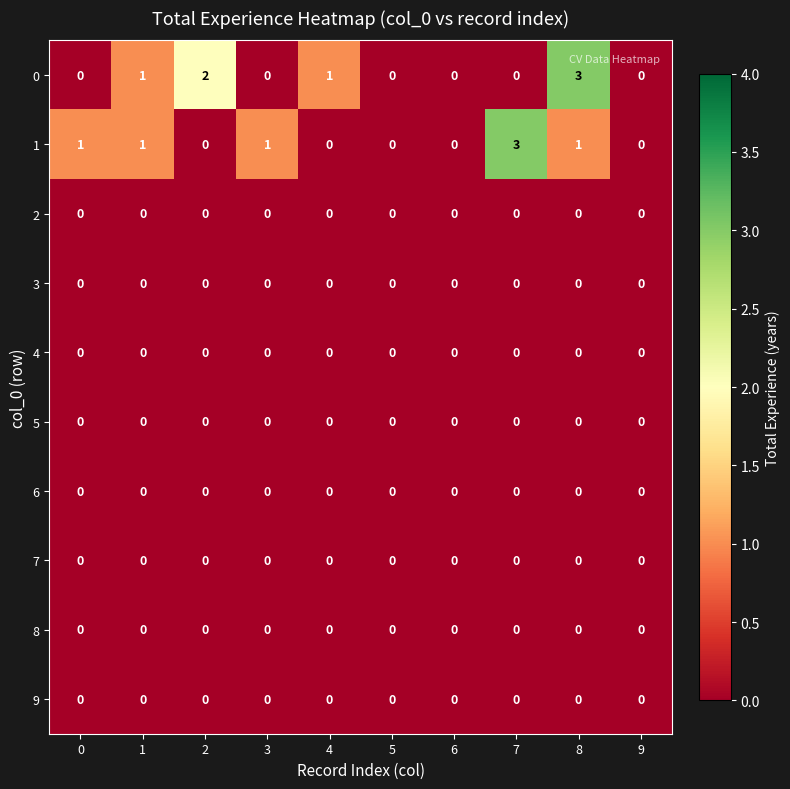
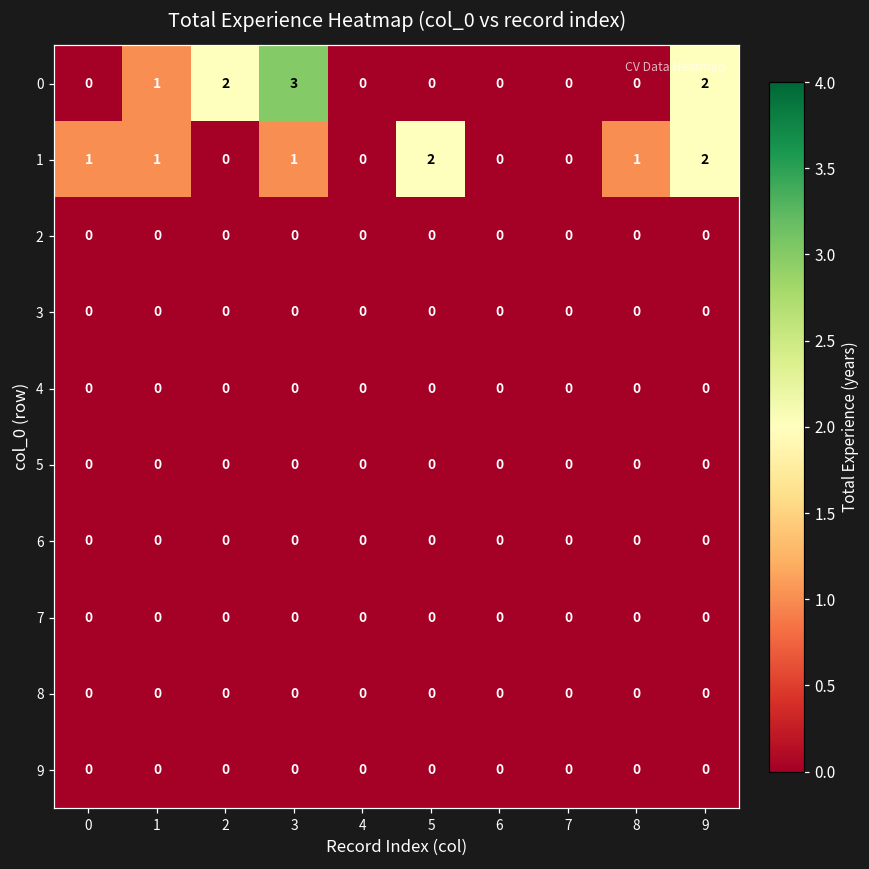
  {
    "0": {
      "0": 0,
      "1": 1,
      "2": 2,
-     "3": 0,
-     "4": 1,
+     "3": 3,
+     "4": 0,
      "5": 0,
      "6": 0,
      "7": 0,
-     "8": 3,
-     "9": 0
+     "8": 0,
+     "9": 2
    },
    "1": {
      "0": 1,
      "1": 1,
      "2": 0,
      "3": 1,
      "4": 0,
-     "5": 0,
+     "5": 2,
      "6": 0,
-     "7": 3,
+     "7": 0,
      "8": 1,
-     "9": 0
+     "9": 2
    },
    "2": {
      "0": 0,
      "1": 0,
      "2": 0,
      "3": 0,
      "4": 0,
      "5": 0,
      "6": 0,
      "7": 0,
      "8": 0,
      "9": 0
    },
    "3": {
      "0": 0,
      "1": 0,
      "2": 0,
      "3": 0,
      "4": 0,
      "5": 0,
      "6": 0,
      "7": 0,
      "8": 0,
      "9": 0
    },
    "4": {
      "0": 0,
      "1": 0,
      "2": 0,
      "3": 0,
      "4": 0,
      "5": 0,
      "6": 0,
      "7": 0,
      "8": 0,
      "9": 0
    },
    "5": {
      "0": 0,
      "1": 0,
      "2": 0,
      "3": 0,
      "4": 0,
      "5": 0,
      "6": 0,
      "7": 0,
      "8": 0,
      "9": 0
    },
    "6": {
      "0": 0,
      "1": 0,
      "2": 0,
      "3": 0,
      "4": 0,
      "5": 0,
      "6": 0,
      "7": 0,
      "8": 0,
      "9": 0
    },
    "7": {
      "0": 0,
      "1": 0,
      "2": 0,
      "3": 0,
      "4": 0,
      "5": 0,
      "6": 0,
      "7": 0,
      "8": 0,
      "9": 0
    },
    "8": {
      "0": 0,
      "1": 0,
      "2": 0,
      "3": 0,
      "4": 0,
      "5": 0,
      "6": 0,
      "7": 0,
      "8": 0,
      "9": 0
    },
    "9": {
      "0": 0,
      "1": 0,
      "2": 0,
      "3": 0,
      "4": 0,
      "5": 0,
      "6": 0,
      "7": 0,
      "8": 0,
      "9": 0
    }
  }
